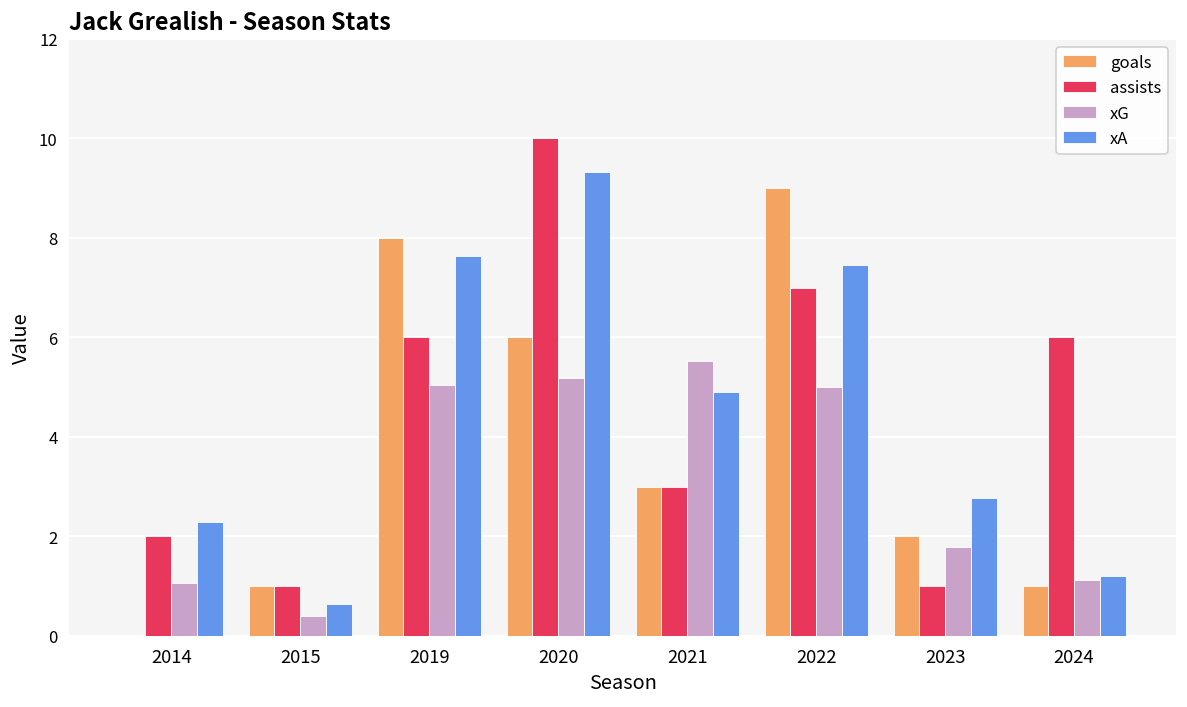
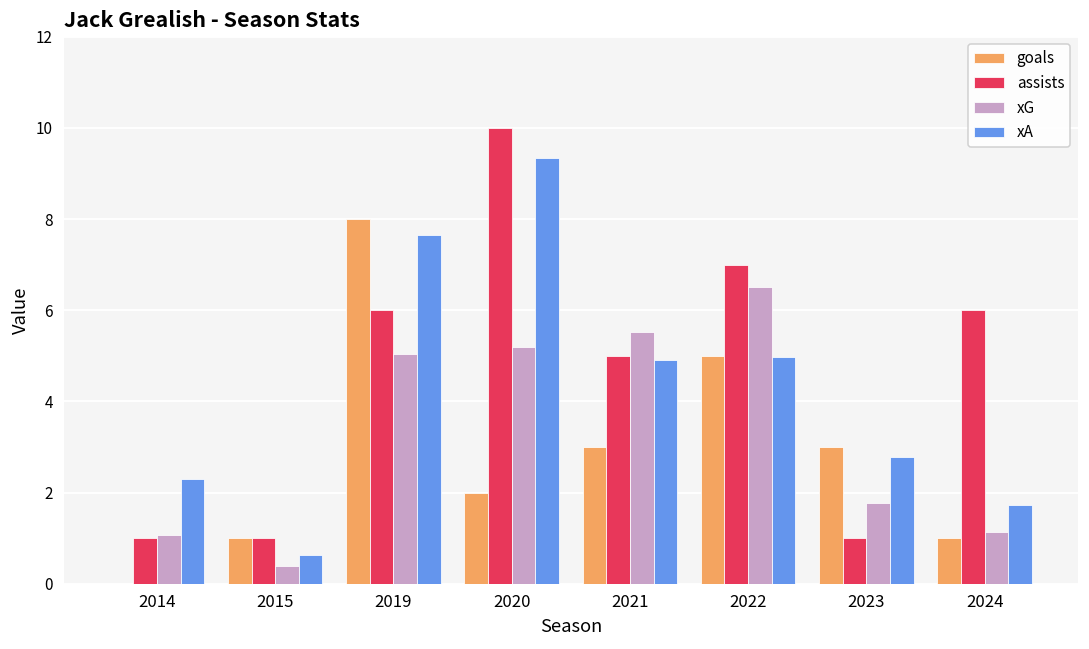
  {
    "goals": {
      "2014": 0,
      "2015": 1,
      "2019": 8,
-     "2020": 6,
+     "2020": 2,
      "2021": 3,
-     "2022": 9,
-     "2023": 2,
+     "2022": 5,
+     "2023": 3,
      "2024": 1
    },
    "assists": {
-     "2014": 2,
+     "2014": 1,
      "2015": 1,
      "2019": 6,
      "2020": 10,
-     "2021": 3,
+     "2021": 5,
      "2022": 7,
      "2023": 1,
      "2024": 6
    },
    "xG": {
      "2014": 1.1,
      "2015": 0.4,
      "2019": 5.0,
      "2020": 5.2,
      "2021": 5.5,
-     "2022": 5.0,
+     "2022": 6.5,
      "2023": 1.8,
      "2024": 1.1
    },
    "xA": {
      "2014": 2.3,
      "2015": 0.6,
      "2019": 7.6,
      "2020": 9.3,
      "2021": 4.9,
-     "2022": 7.5,
+     "2022": 5.0,
      "2023": 2.8,
-     "2024": 1.2
+     "2024": 1.7
    }
  }
